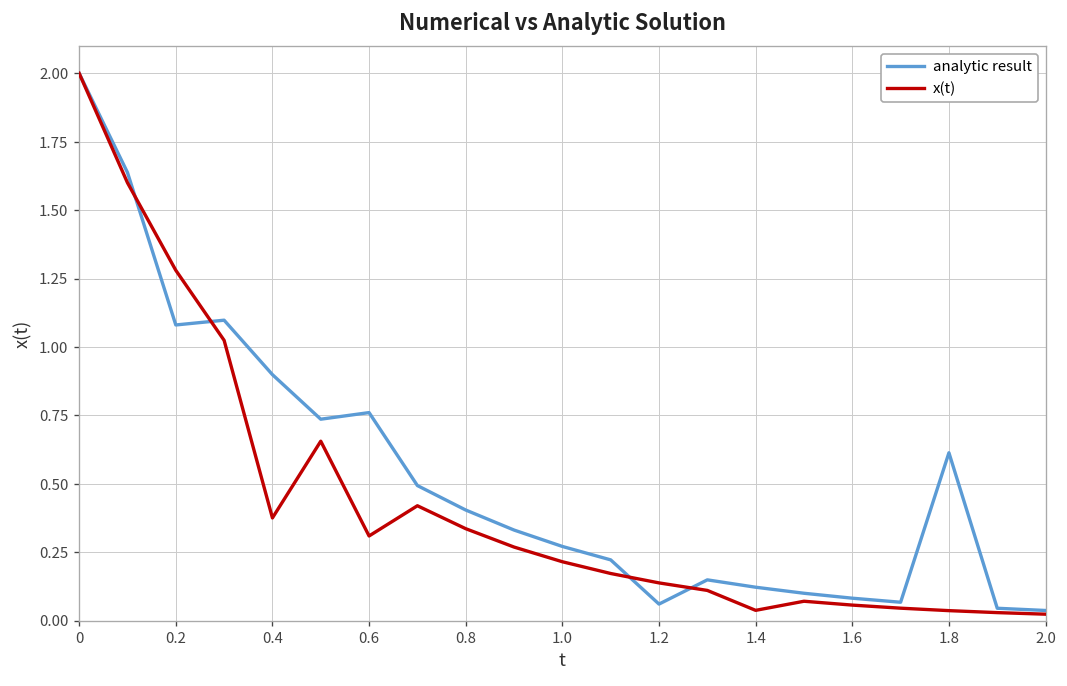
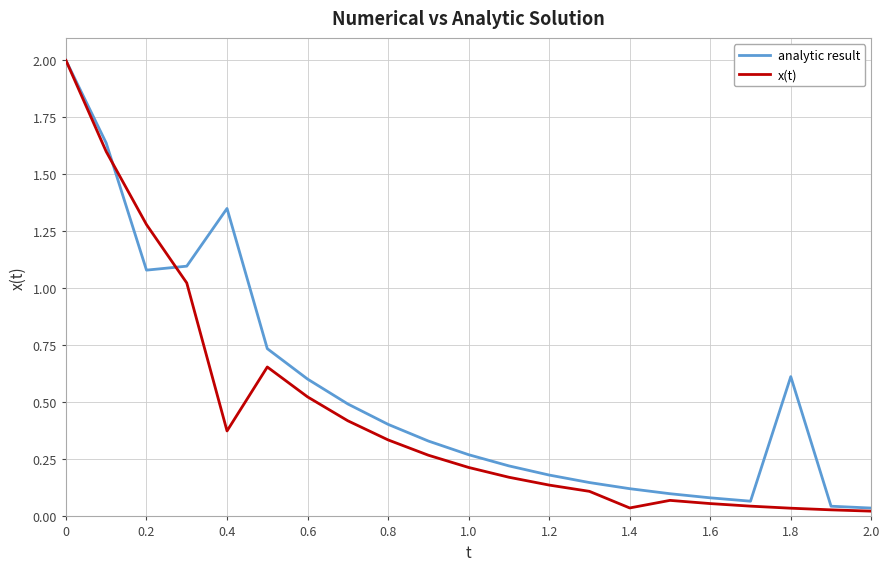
  {
    "analytic result": {
      "0.2": 1.08,
-     "0.4": 0.90,
-     "0.6": 0.76,
+     "0.4": 1.35,
+     "0.6": 0.60,
      "0.8": 0.40,
      "1.0": 0.27,
-     "1.2": 0.06,
+     "1.2": 0.18,
      "1.4": 0.12,
      "1.6": 0.08,
      "1.8": 0.61,
      "2.0": 0.04
    },
    "x(t)": {
      "0.2": 1.28,
      "0.4": 0.37,
-     "0.6": 0.31,
+     "0.6": 0.52,
      "0.8": 0.34,
      "1.0": 0.21,
      "1.2": 0.14,
      "1.4": 0.04,
      "1.6": 0.06,
      "1.8": 0.04,
      "2.0": 0.02
    }
  }
